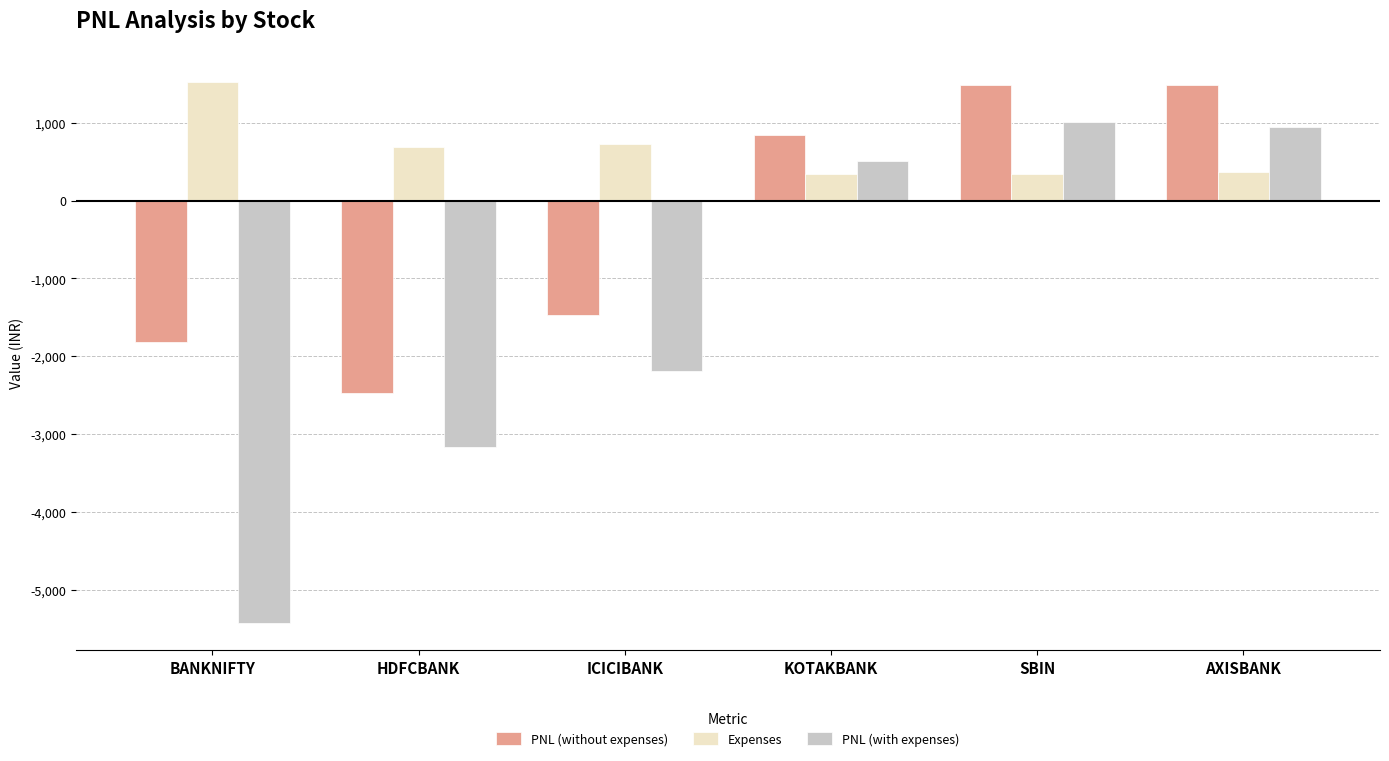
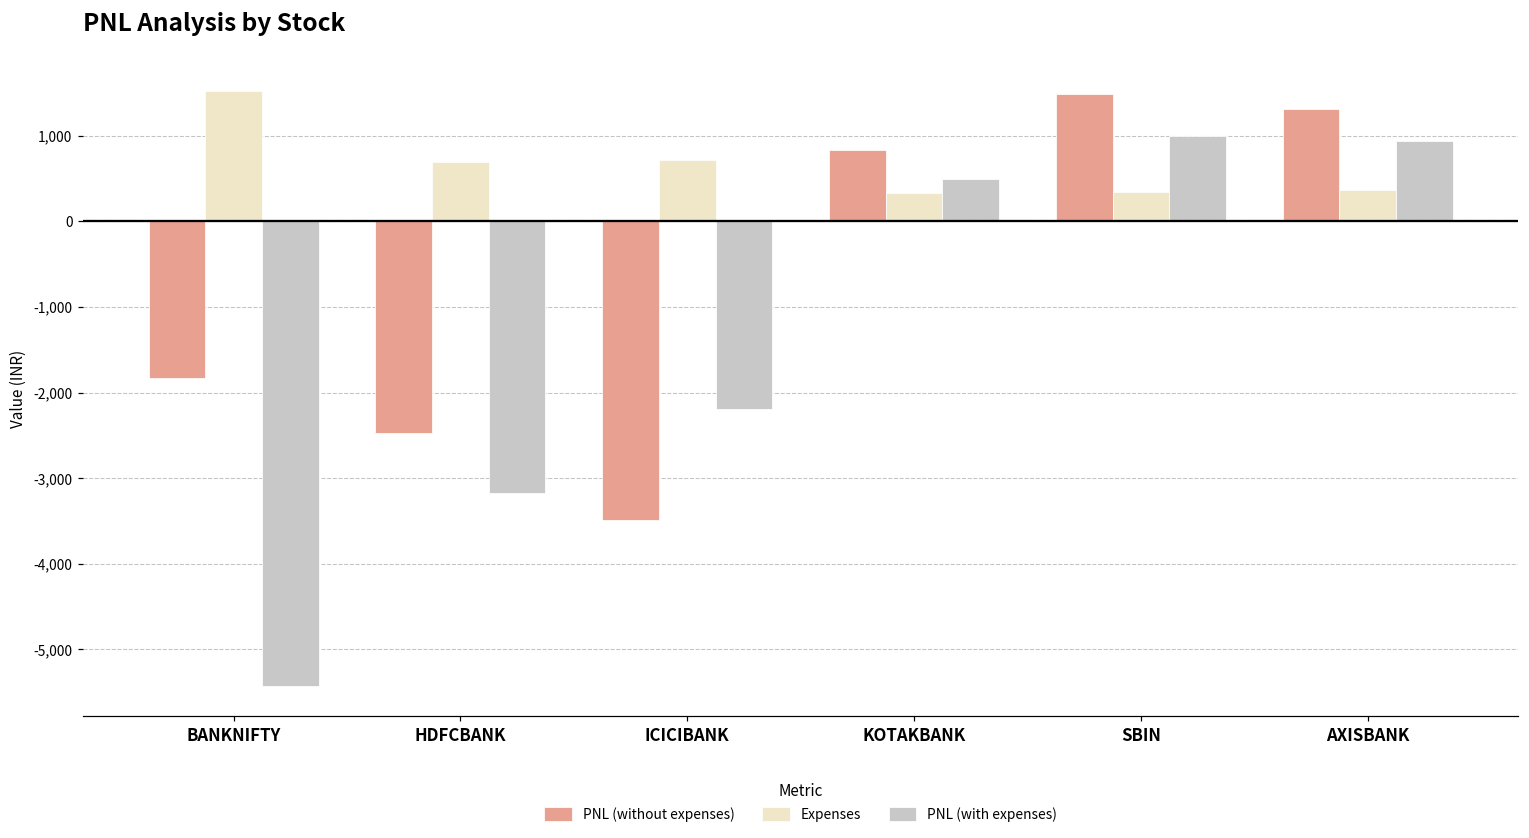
  {
    "PNL (without expenses)": {
      "BANKNIFTY": "-1,800",
      "HDFCBANK": "-2,500",
-     "ICICIBANK": "-1,500",
+     "ICICIBANK": "-3,500",
      "KOTAKBANK": "800",
      "SBIN": "1,500",
-     "AXISBANK": "1,500"
+     "AXISBANK": "1,300"
    }
  }
